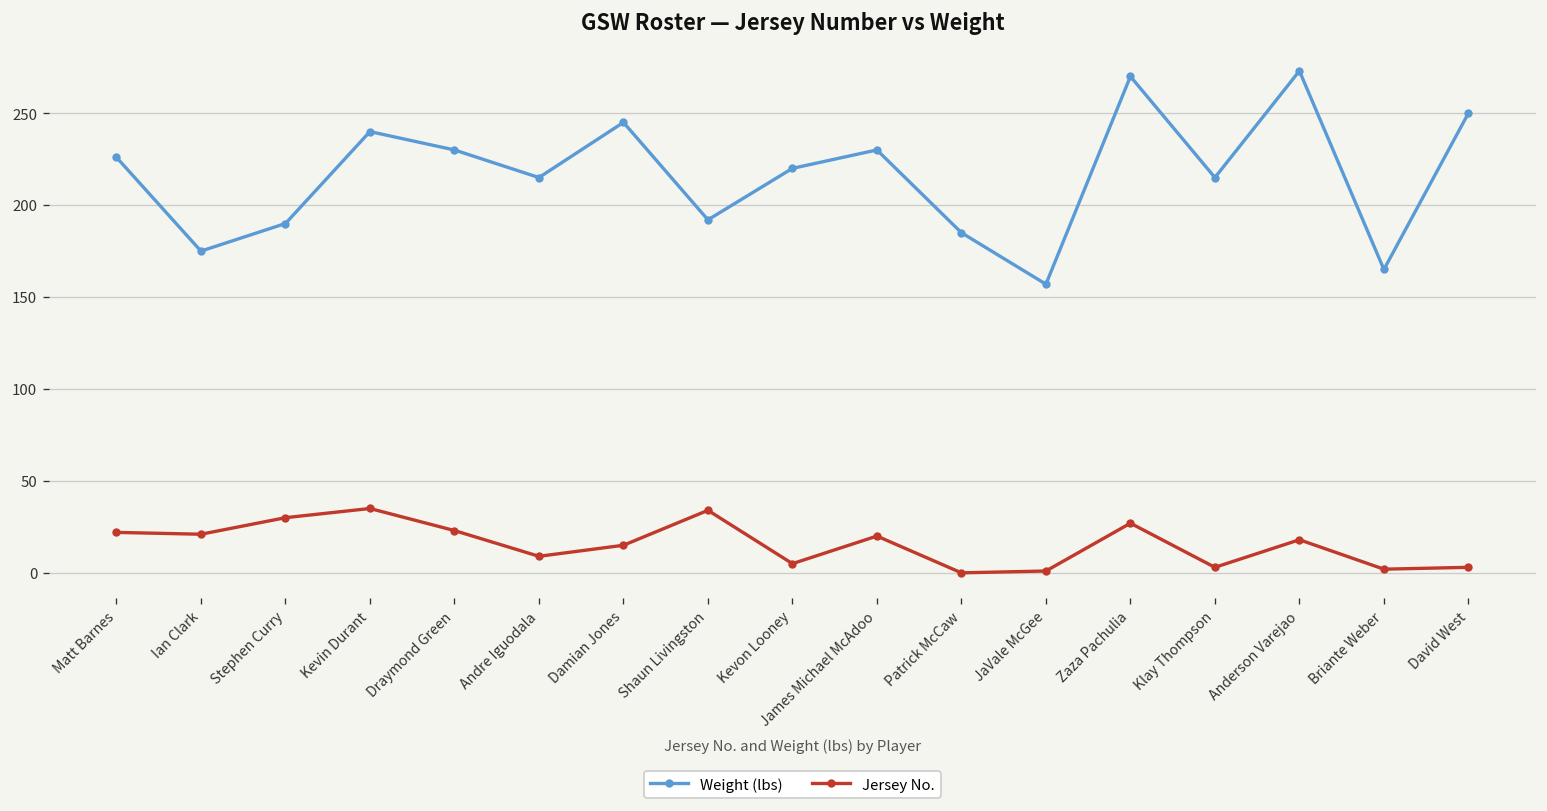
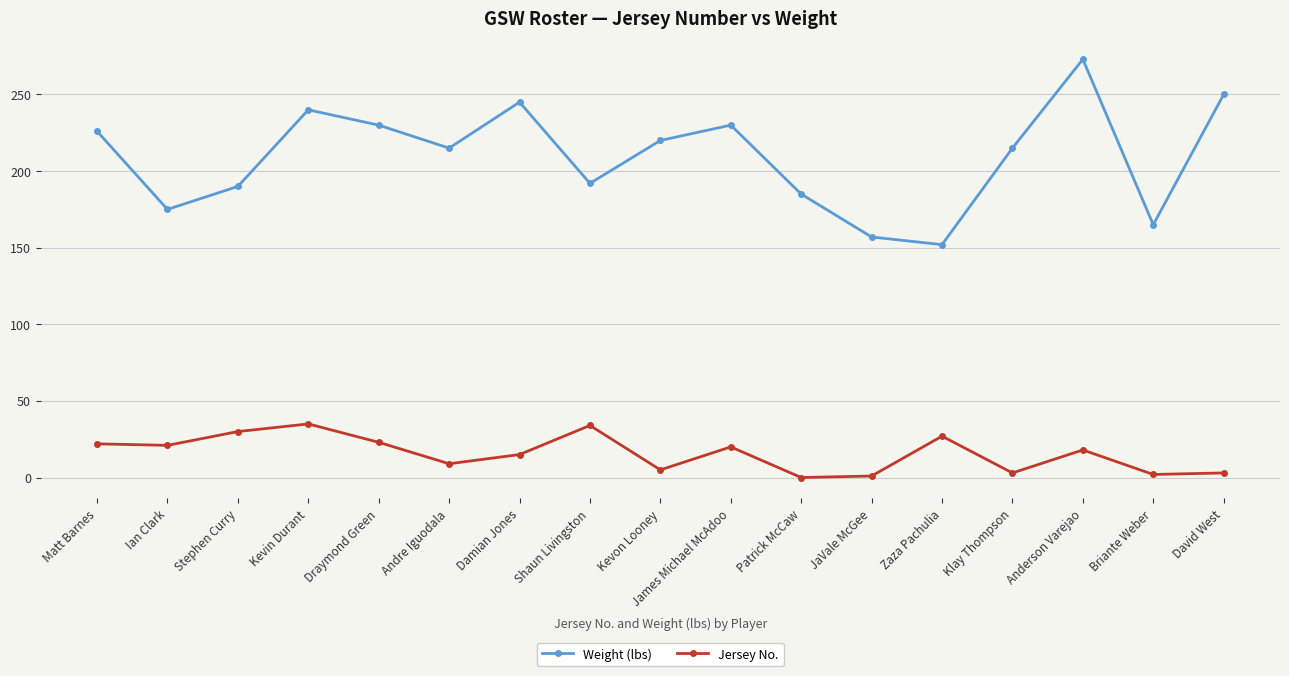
  {
    "Weight (lbs)": {
      "Matt Barnes": 226,
      "Ian Clark": 175,
      "Stephen Curry": 190,
      "Kevin Durant": 240,
      "Draymond Green": 230,
      "Andre Iguodala": 215,
      "Damian Jones": 245,
      "Shaun Livingston": 192,
      "Kevon Looney": 220,
      "James Michael McAdoo": 230,
      "Patrick McCaw": 185,
      "JaVale McGee": 157,
-     "Zaza Pachulia": 270,
+     "Zaza Pachulia": 152,
      "Klay Thompson": 215,
      "Anderson Varejao": 273,
      "Briante Weber": 165,
      "David West": 250
    },
    "Jersey No.": {
      "Matt Barnes": 22,
      "Ian Clark": 21,
      "Stephen Curry": 30,
      "Kevin Durant": 35,
      "Draymond Green": 23,
      "Andre Iguodala": 9,
      "Damian Jones": 15,
      "Shaun Livingston": 34,
      "Kevon Looney": 5,
      "James Michael McAdoo": 20,
      "Patrick McCaw": 0,
      "JaVale McGee": 1,
      "Zaza Pachulia": 27,
      "Klay Thompson": 3,
      "Anderson Varejao": 18,
      "Briante Weber": 2,
      "David West": 3
    }
  }
